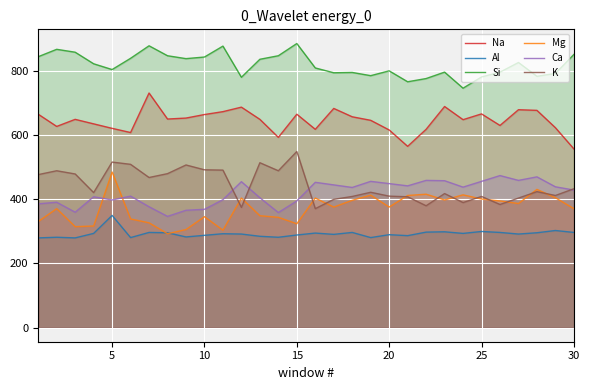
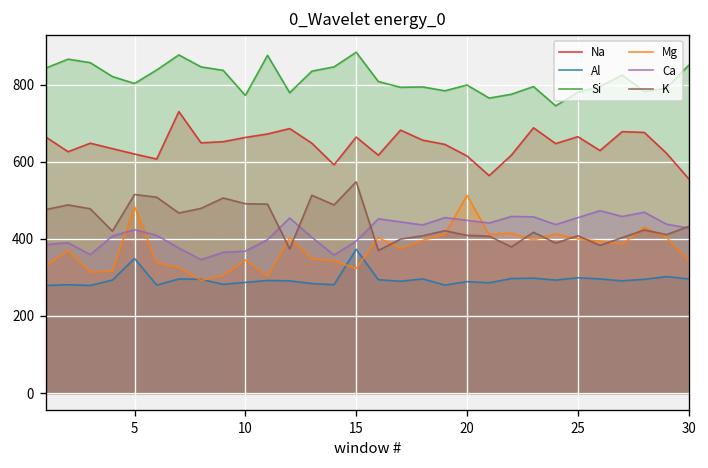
  {
    "Na": {
      "5": 620,
      "10": 660,
      "15": 660,
      "20": 620,
      "25": 670,
      "30": 560
    },
    "Al": {
      "5": 350,
      "10": 290,
-     "15": 290,
+     "15": 370,
      "20": 290,
      "25": 300,
      "30": 300
    },
    "Si": {
      "5": 800,
-     "10": 840,
+     "10": 770,
      "15": 880,
      "20": 800,
      "30": 850
    },
    "Mg": {
      "5": 480,
      "10": 350,
      "15": 320,
-     "20": 380,
-     "30": 370
+     "20": 510,
+     "30": 340
    },
    "Ca": {
-     "5": 400,
+     "5": 420,
      "10": 370,
      "15": 390,
      "20": 450,
      "25": 460
    },
    "K": {
      "5": 520,
      "10": 490,
      "15": 550,
      "20": 410
    }
  }
